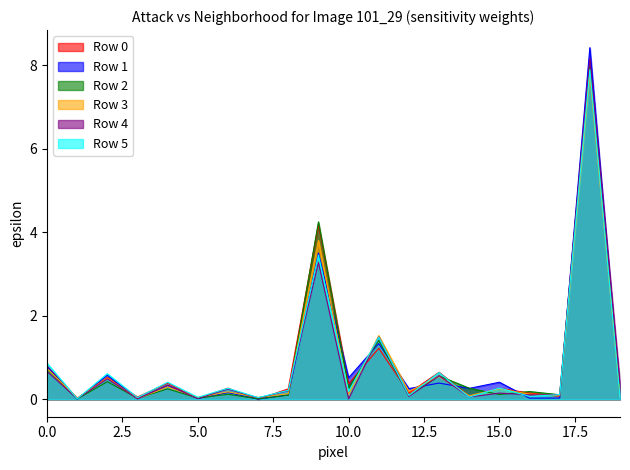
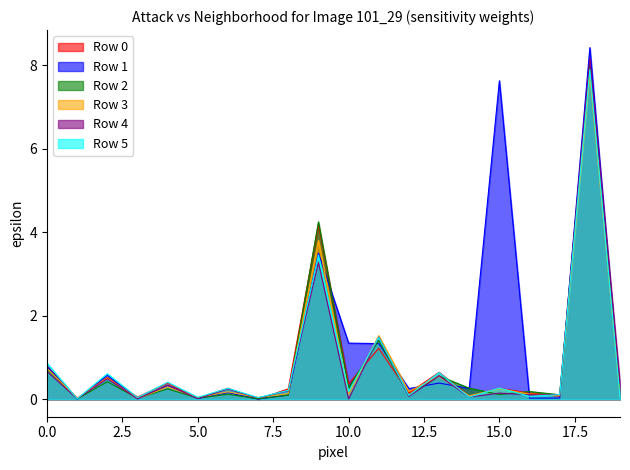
  {
    "Row 0": {
      "10.0": 0.4
    },
    "Row 1": {
-     "10.0": 0.5,
-     "15.0": 0.4
+     "10.0": 1.3,
+     "15.0": 7.6
    },
    "Row 2": {
      "10.0": 0.3
    },
    "Row 3": {
      "10.0": 0.1
    },
    "Row 4": {
      "10.0": 0.0
    },
    "Row 5": {
      "0.0": 0.9,
      "10.0": 0.2
    }
  }
